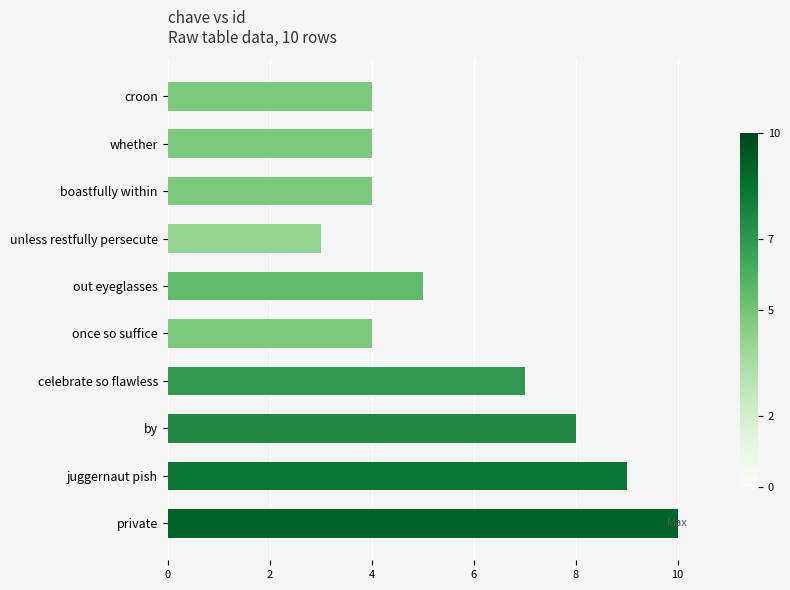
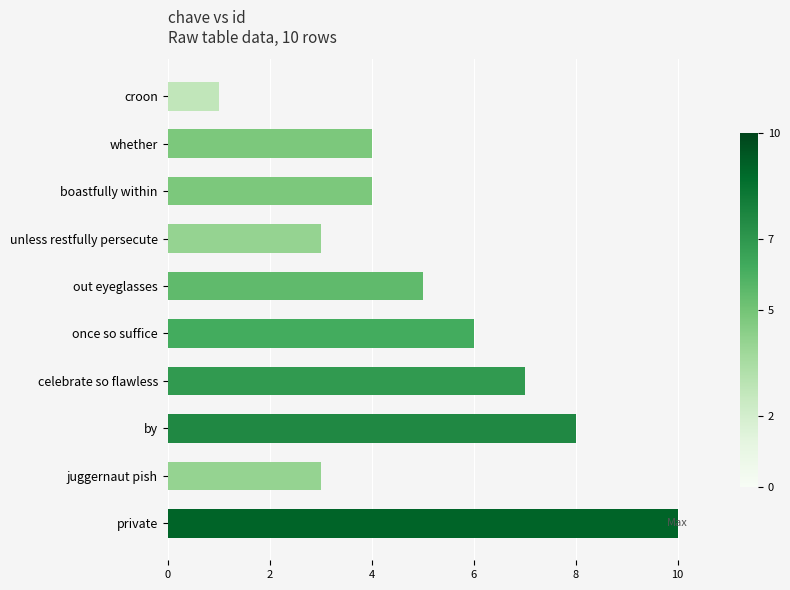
  {
-   "croon": 4,
+   "croon": 1,
    "whether": 4,
    "boastfully within": 4,
    "unless restfully persecute": 3,
    "out eyeglasses": 5,
-   "once so suffice": 4,
+   "once so suffice": 6,
    "celebrate so flawless": 7,
    "by": 8,
-   "juggernaut pish": 9,
+   "juggernaut pish": 3,
    "private": 10
  }
